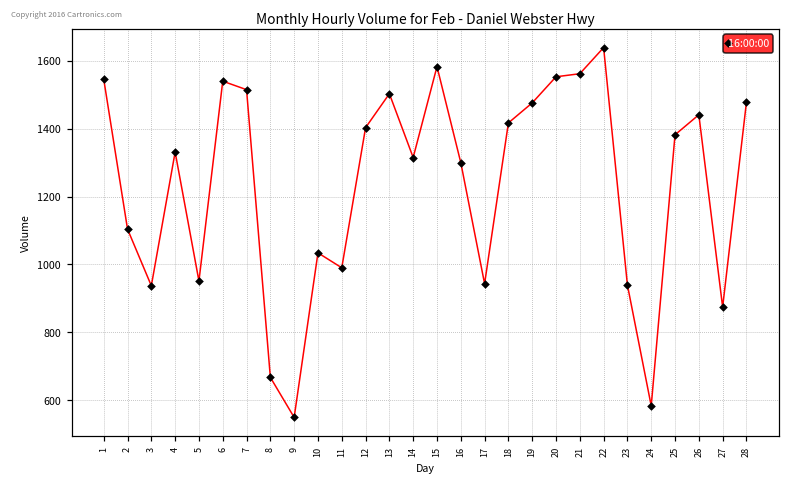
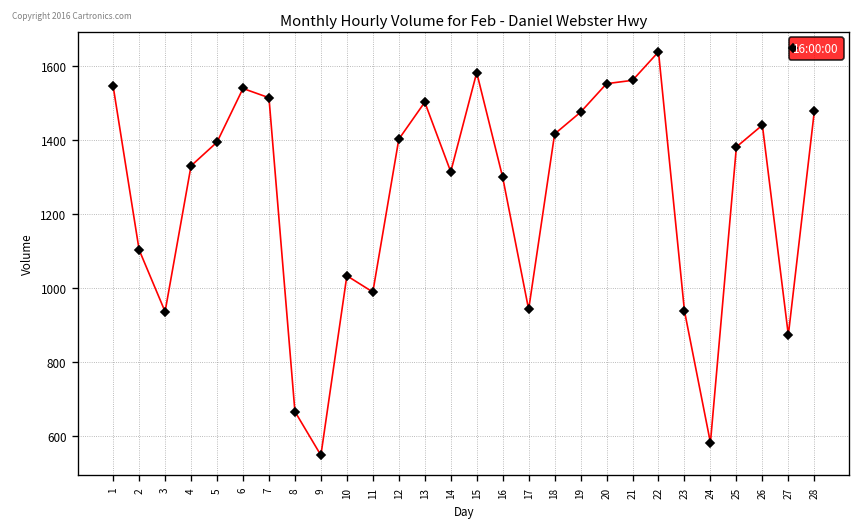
  {
    "1": 1550,
    "2": 1100,
    "3": 940,
    "4": 1330,
-   "5": 950,
+   "5": 1400,
    "6": 1540,
    "7": 1520,
    "8": 670,
    "9": 550,
    "10": 1030,
    "11": 990,
    "12": 1400,
    "13": 1500,
    "14": 1320,
    "15": 1580,
    "16": 1300,
    "17": 940,
    "18": 1420,
    "19": 1480,
    "20": 1550,
    "21": 1560,
    "22": 1640,
    "23": 940,
    "24": 580,
    "25": 1380,
    "26": 1440,
    "27": 870,
    "28": 1480
  }
